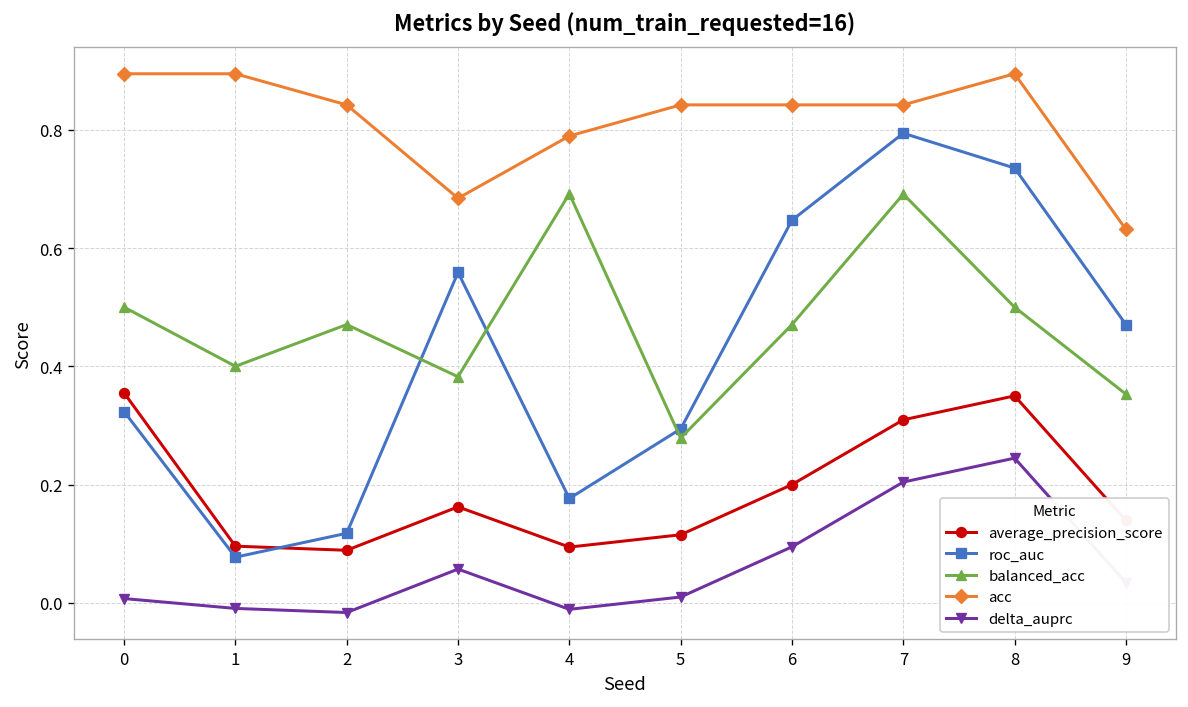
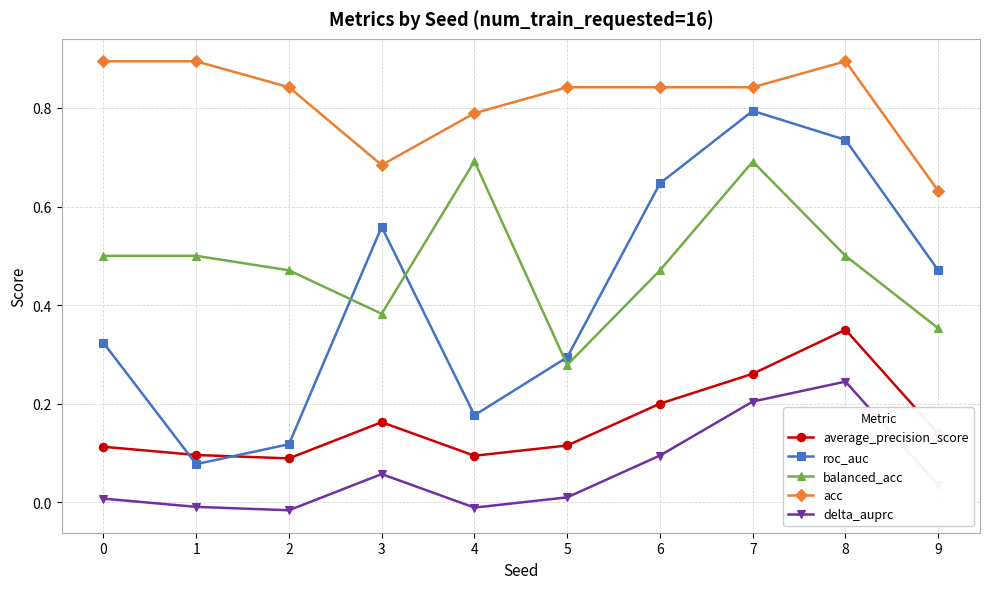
  {
    "average_precision_score": {
-     "0": 0.36,
+     "0": 0.11,
      "1": 0.10,
      "2": 0.09,
      "3": 0.16,
      "4": 0.09,
      "5": 0.12,
      "6": 0.20,
-     "7": 0.31,
+     "7": 0.26,
      "8": 0.35
    },
    "roc_auc": {
      "0": 0.32,
      "1": 0.08,
      "2": 0.12,
      "3": 0.56,
      "4": 0.18,
      "5": 0.29,
      "6": 0.65,
      "7": 0.79,
      "8": 0.74,
      "9": 0.47
    },
    "balanced_acc": {
      "0": 0.5,
-     "1": 0.4,
+     "1": 0.5,
      "2": 0.47,
      "3": 0.38,
      "4": 0.69,
      "5": 0.28,
      "6": 0.47,
      "7": 0.69,
      "8": 0.5,
      "9": 0.35
    },
    "acc": {
      "0": 0.89,
      "1": 0.89,
      "2": 0.84,
      "3": 0.68,
      "4": 0.79,
      "5": 0.84,
      "6": 0.84,
      "7": 0.84,
      "8": 0.89,
      "9": 0.63
    },
    "delta_auprc": {
      "0": 0.01,
      "1": -0.01,
      "2": -0.02,
      "3": 0.06,
      "4": -0.01,
      "5": 0.01,
      "6": 0.09,
      "7": 0.20,
      "8": 0.24
    }
  }
